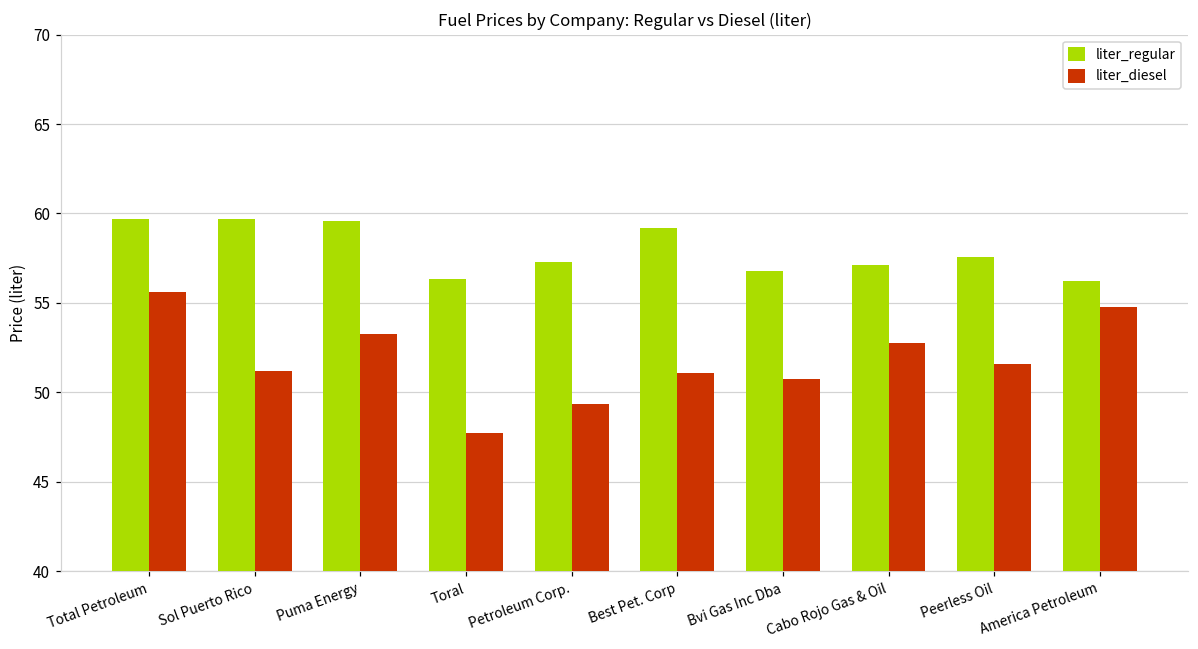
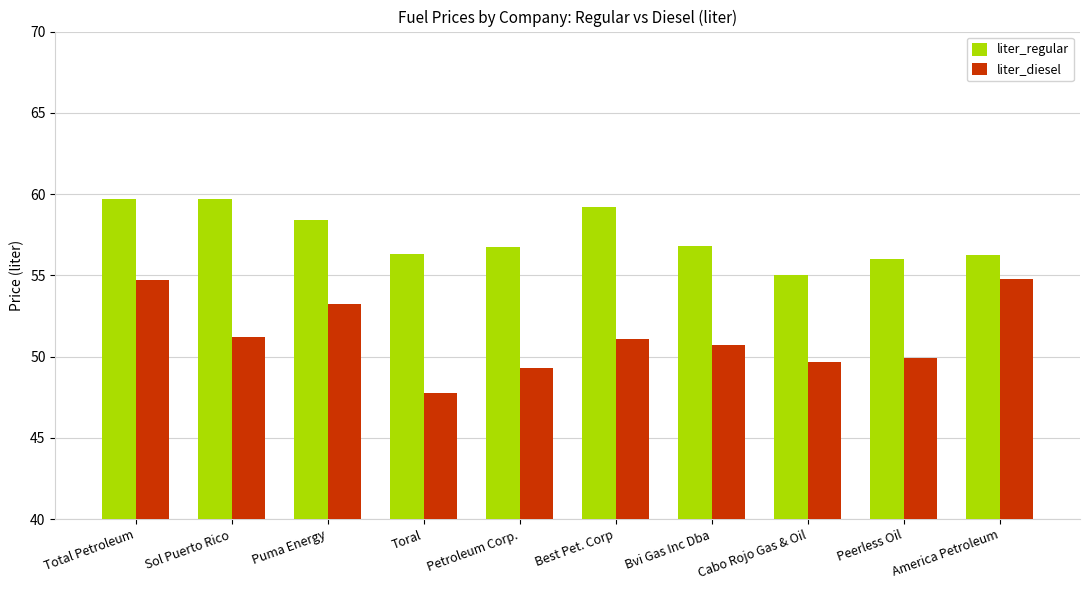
  {
    "liter_regular": {
      "Total Petroleum": 59.7,
      "Sol Puerto Rico": 59.7,
-     "Puma Energy": 59.6,
+     "Puma Energy": 58.4,
      "Toral": 56.3,
-     "Petroleum Corp.": 57.3,
+     "Petroleum Corp.": 56.7,
      "Best Pet. Corp": 59.2,
      "Bvi Gas Inc Dba": 56.8,
-     "Cabo Rojo Gas & Oil": 57.1,
-     "Peerless Oil": 57.6,
+     "Cabo Rojo Gas & Oil": 55.0,
+     "Peerless Oil": 56.0,
      "America Petroleum": 56.2
    },
    "liter_diesel": {
-     "Total Petroleum": 55.6,
+     "Total Petroleum": 54.7,
      "Sol Puerto Rico": 51.2,
      "Puma Energy": 53.3,
      "Toral": 47.7,
      "Petroleum Corp.": 49.3,
      "Best Pet. Corp": 51.1,
      "Bvi Gas Inc Dba": 50.7,
-     "Cabo Rojo Gas & Oil": 52.8,
-     "Peerless Oil": 51.6,
+     "Cabo Rojo Gas & Oil": 49.7,
+     "Peerless Oil": 49.9,
      "America Petroleum": 54.8
    }
  }
